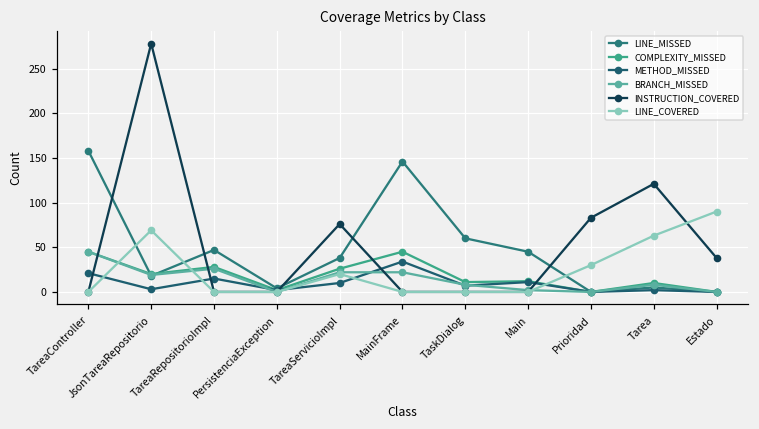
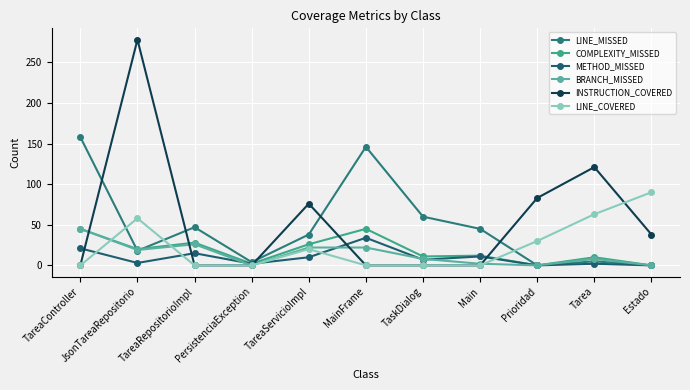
  {
    "LINE_COVERED": {
-     "JsonTareaRepositorio": 70,
+     "JsonTareaRepositorio": 60,
      "Prioridad": 30,
      "Tarea": 60,
      "Estado": 90
    }
  }
